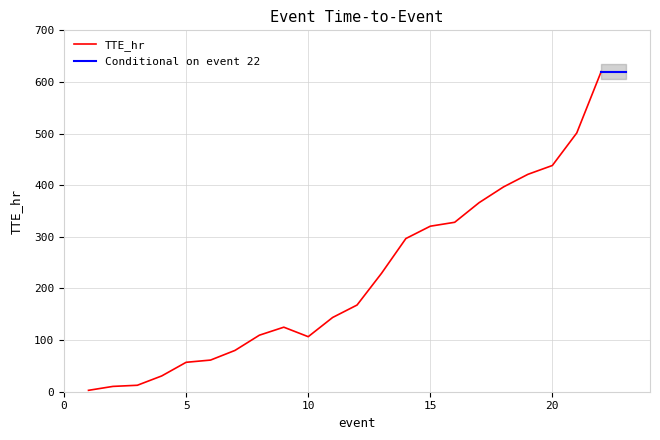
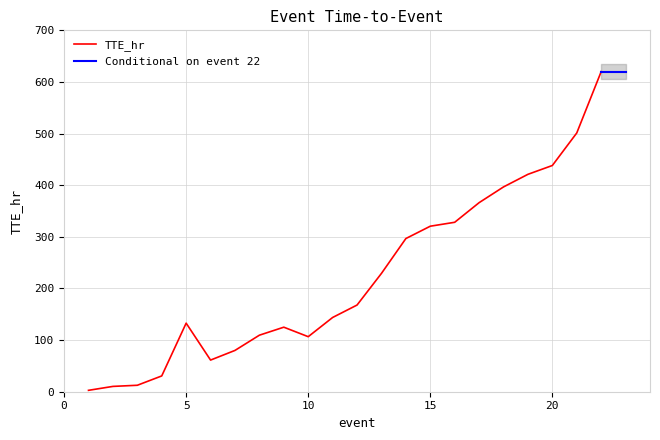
  {
    "TTE_hr": {
-     "5": 60,
+     "5": 130,
      "10": 110,
      "15": 320,
      "20": 440
    }
  }
